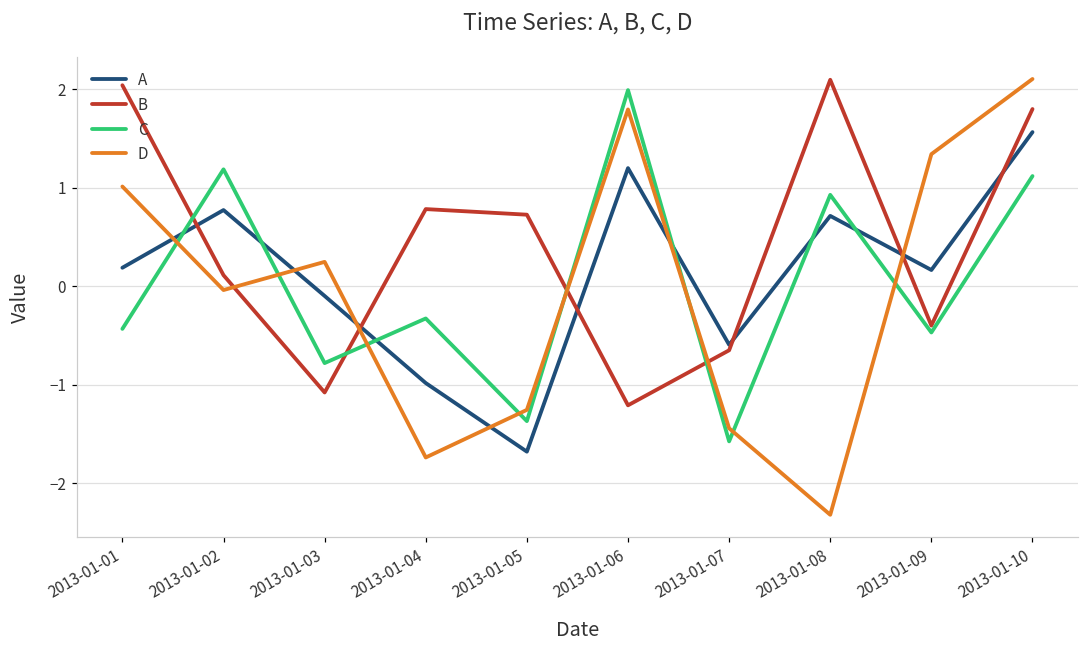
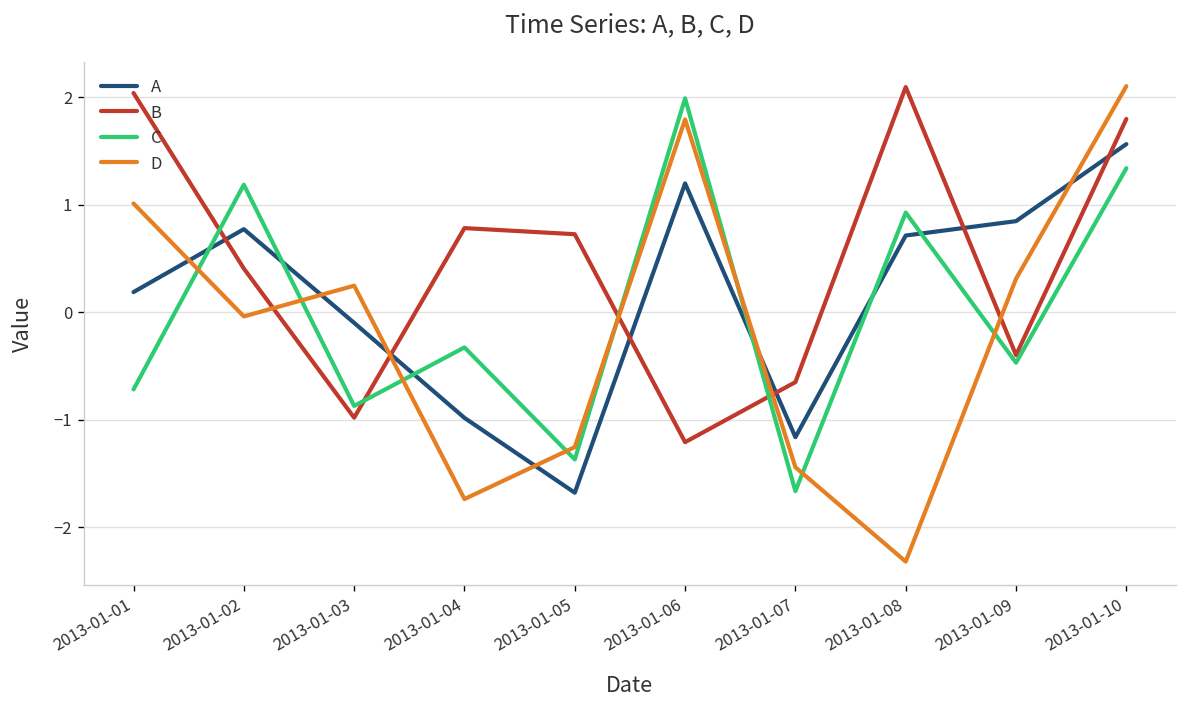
  {
    "A": {
      "2013-01-01": 0.2,
      "2013-01-02": 0.8,
      "2013-01-03": -0.1,
      "2013-01-04": -1.0,
      "2013-01-05": -1.7,
      "2013-01-06": 1.2,
-     "2013-01-07": -0.6,
+     "2013-01-07": -1.2,
      "2013-01-08": 0.7,
-     "2013-01-09": 0.2,
+     "2013-01-09": 0.8,
      "2013-01-10": 1.6
    },
    "B": {
      "2013-01-01": 2.0,
-     "2013-01-02": 0.1,
-     "2013-01-03": -1.1,
+     "2013-01-02": 0.4,
+     "2013-01-03": -1.0,
      "2013-01-04": 0.8,
      "2013-01-05": 0.7,
      "2013-01-06": -1.2,
      "2013-01-07": -0.6,
      "2013-01-08": 2.1,
      "2013-01-09": -0.4,
      "2013-01-10": 1.8
    },
    "C": {
-     "2013-01-01": -0.4,
+     "2013-01-01": -0.7,
      "2013-01-02": 1.2,
-     "2013-01-03": -0.8,
+     "2013-01-03": -0.9,
      "2013-01-04": -0.3,
      "2013-01-05": -1.4,
      "2013-01-06": 2.0,
-     "2013-01-07": -1.6,
+     "2013-01-07": -1.7,
      "2013-01-08": 0.9,
      "2013-01-09": -0.5,
-     "2013-01-10": 1.1
+     "2013-01-10": 1.3
    },
    "D": {
      "2013-01-01": 1.0,
      "2013-01-02": 0.0,
      "2013-01-03": 0.2,
      "2013-01-04": -1.7,
      "2013-01-05": -1.3,
      "2013-01-06": 1.8,
      "2013-01-07": -1.4,
      "2013-01-08": -2.3,
-     "2013-01-09": 1.3,
+     "2013-01-09": 0.3,
      "2013-01-10": 2.1
    }
  }
